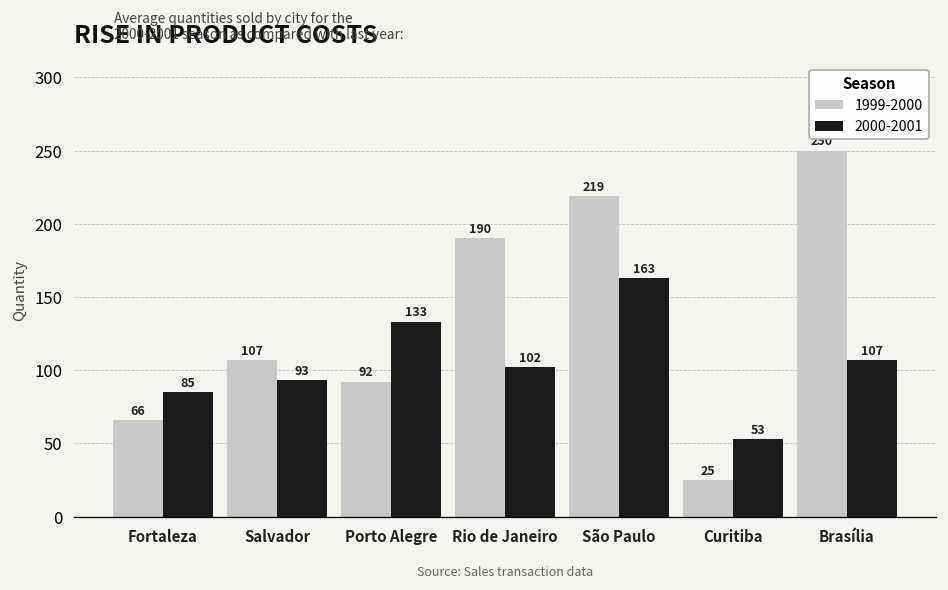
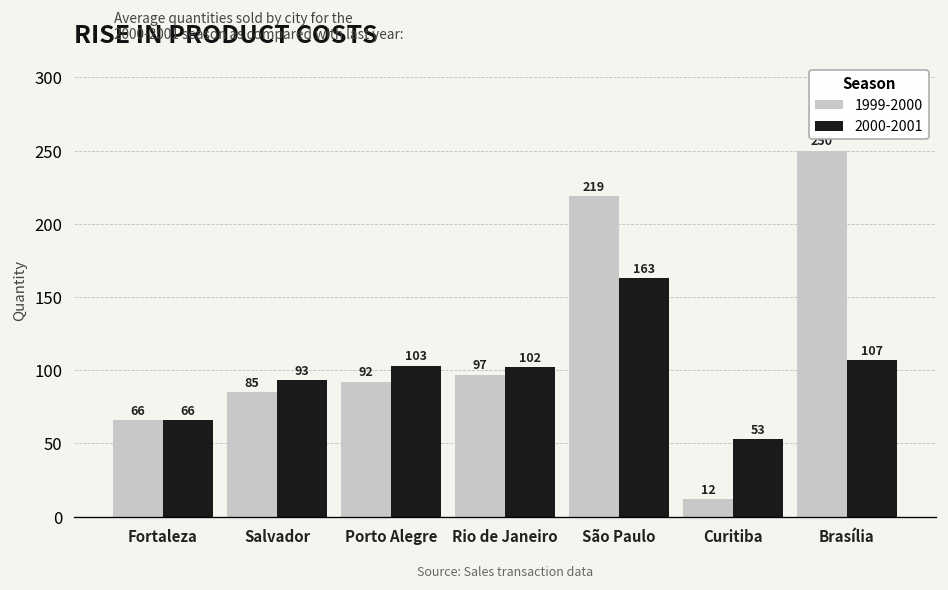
  {
    "1999-2000": {
      "Fortaleza": 66,
-     "Salvador": 107,
+     "Salvador": 85,
      "Porto Alegre": 92,
-     "Rio de Janeiro": 190,
+     "Rio de Janeiro": 97,
      "São Paulo": 219,
-     "Curitiba": 25
+     "Curitiba": 12
    },
    "2000-2001": {
-     "Fortaleza": 85,
+     "Fortaleza": 66,
      "Salvador": 93,
-     "Porto Alegre": 133,
+     "Porto Alegre": 103,
      "Rio de Janeiro": 102,
      "São Paulo": 163,
      "Curitiba": 53,
      "Brasília": 107
    }
  }
